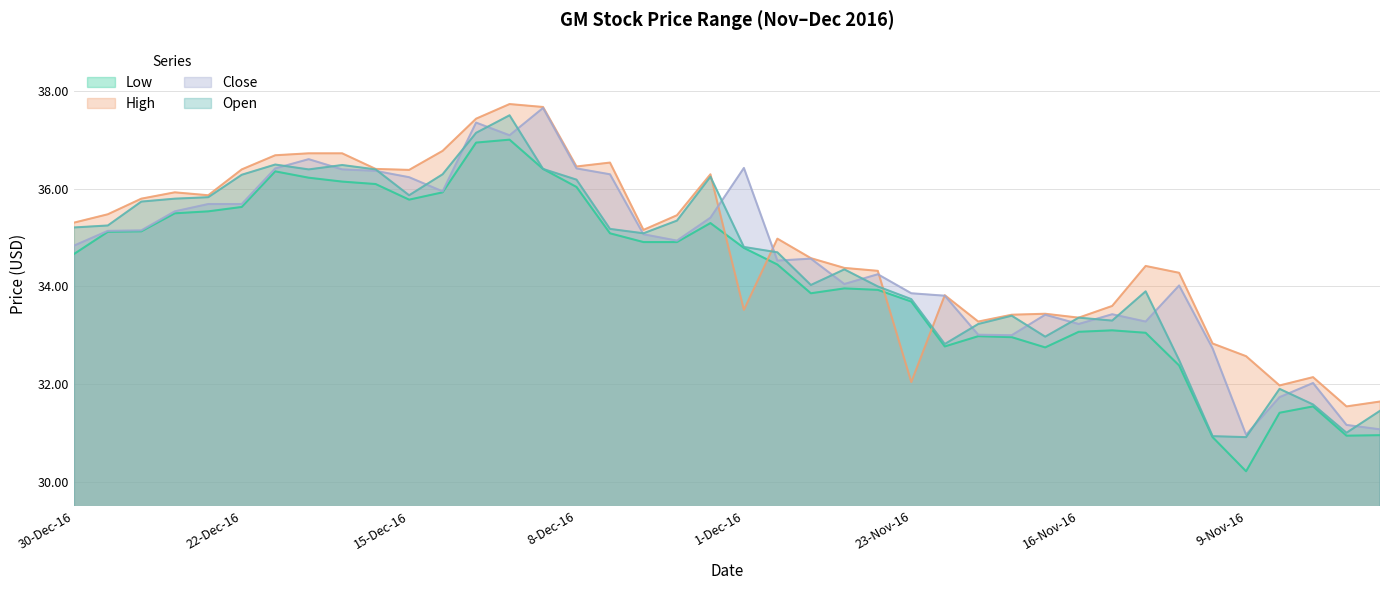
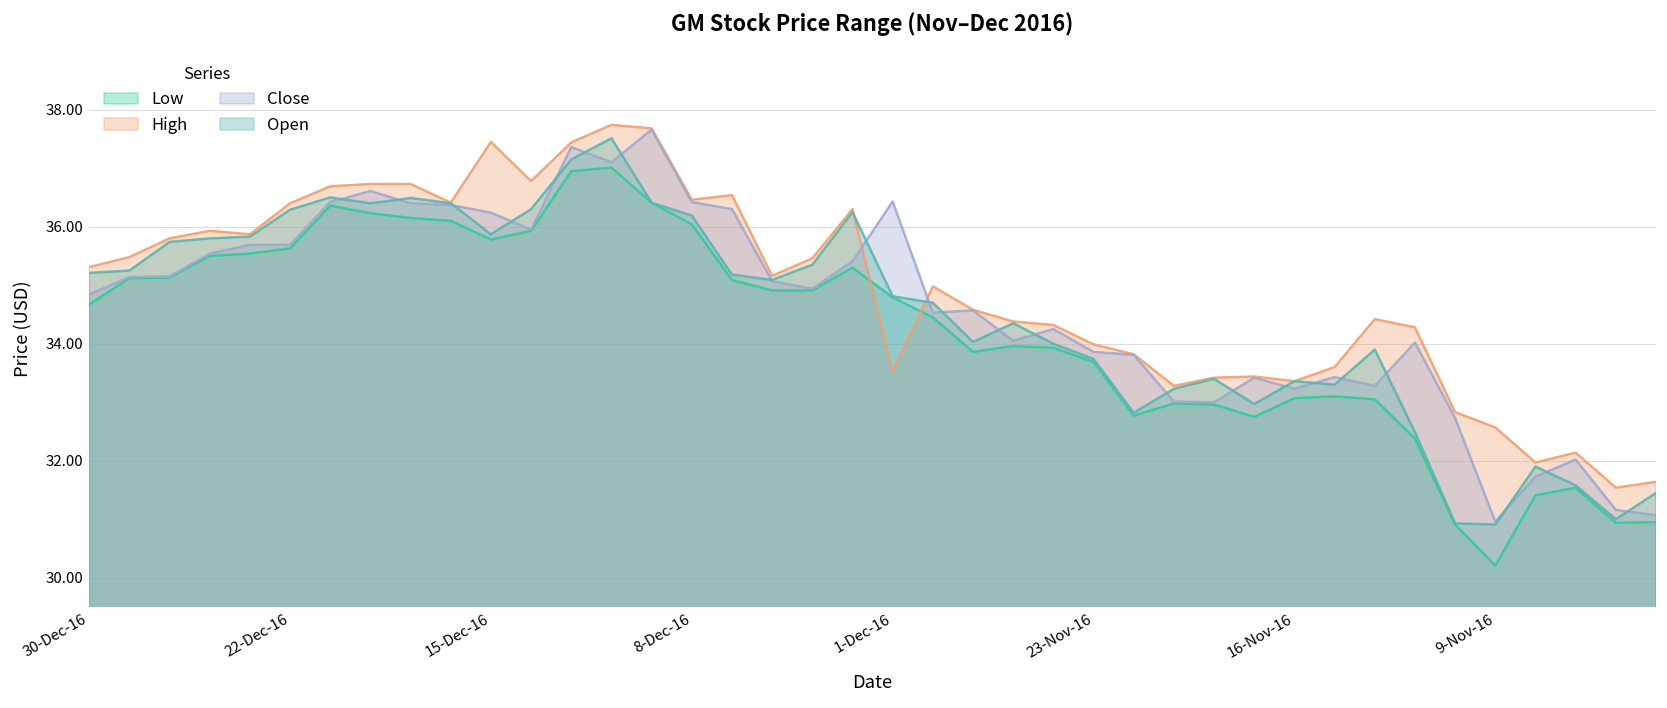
  {
    "High": {
      "30-Dec-16": 35.3,
      "22-Dec-16": 36.4,
-     "15-Dec-16": 36.4,
+     "15-Dec-16": 37.5,
      "1-Dec-16": 33.5,
-     "23-Nov-16": 32.0,
+     "23-Nov-16": 34.0,
      "9-Nov-16": 32.6
    }
  }
